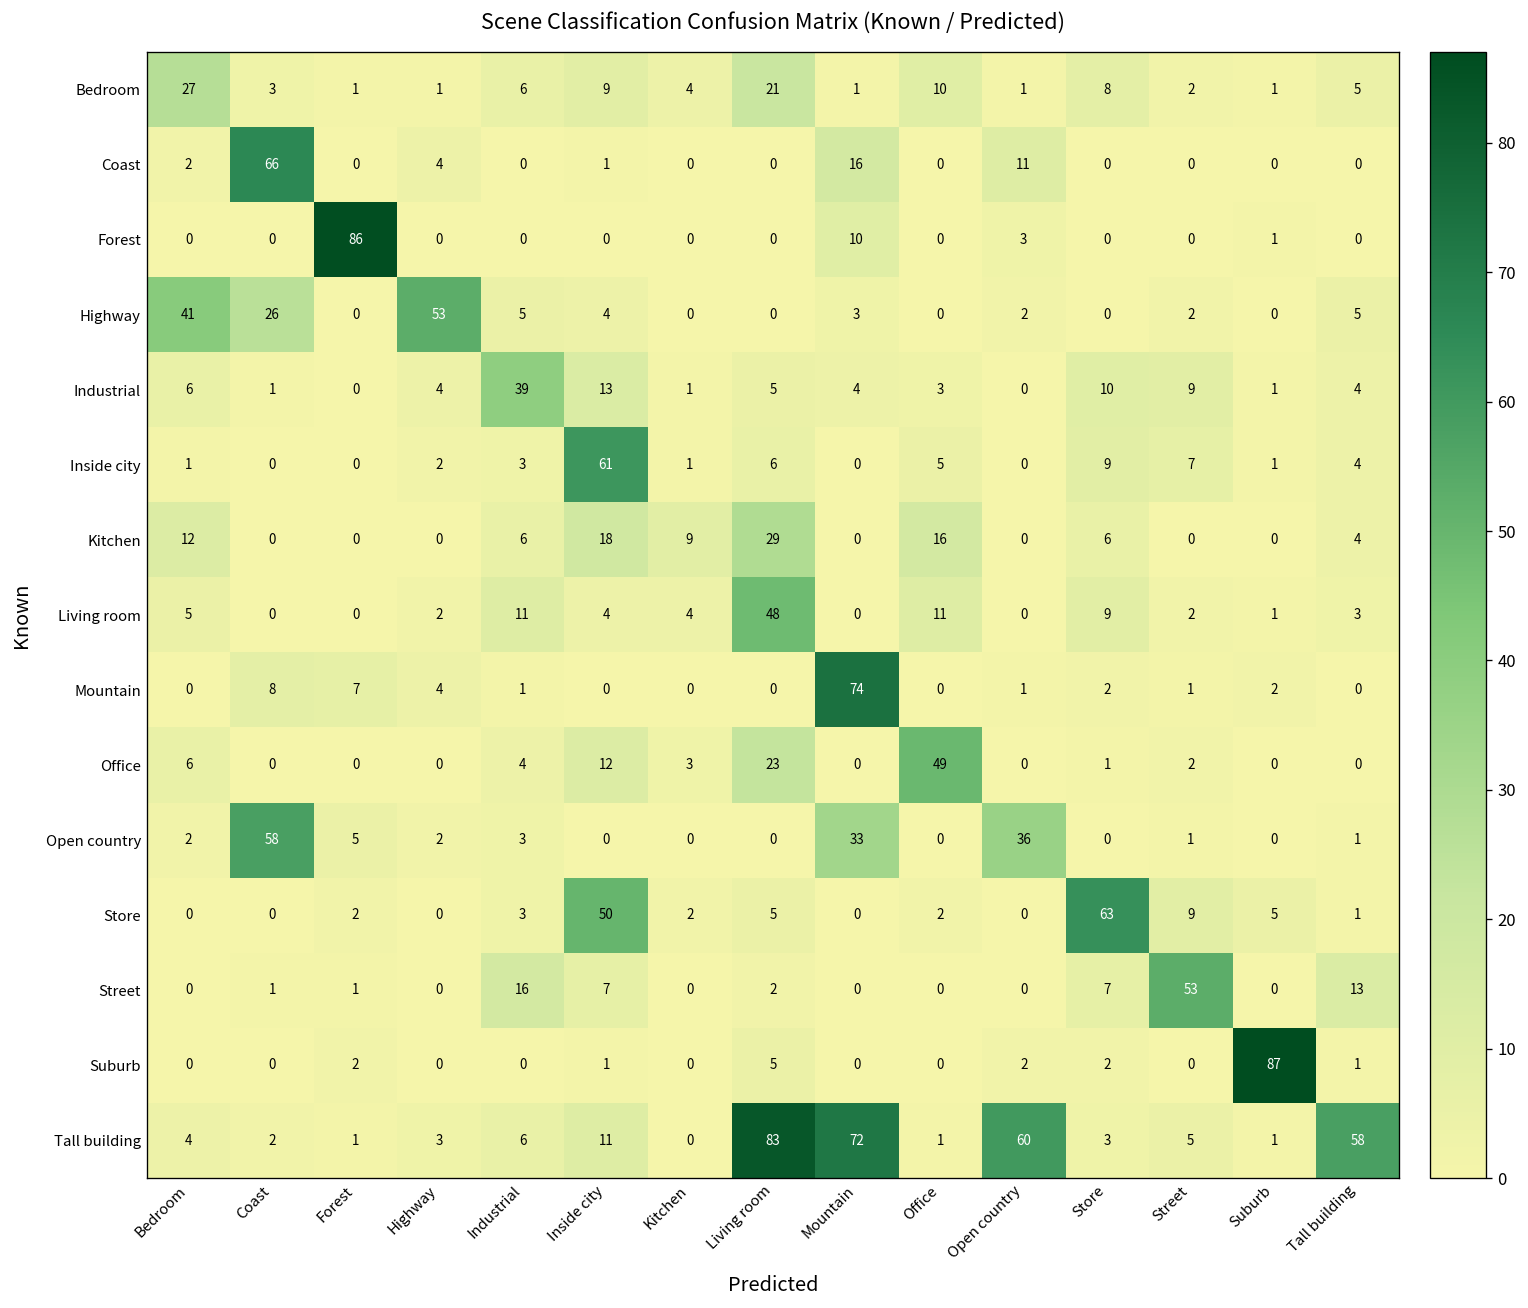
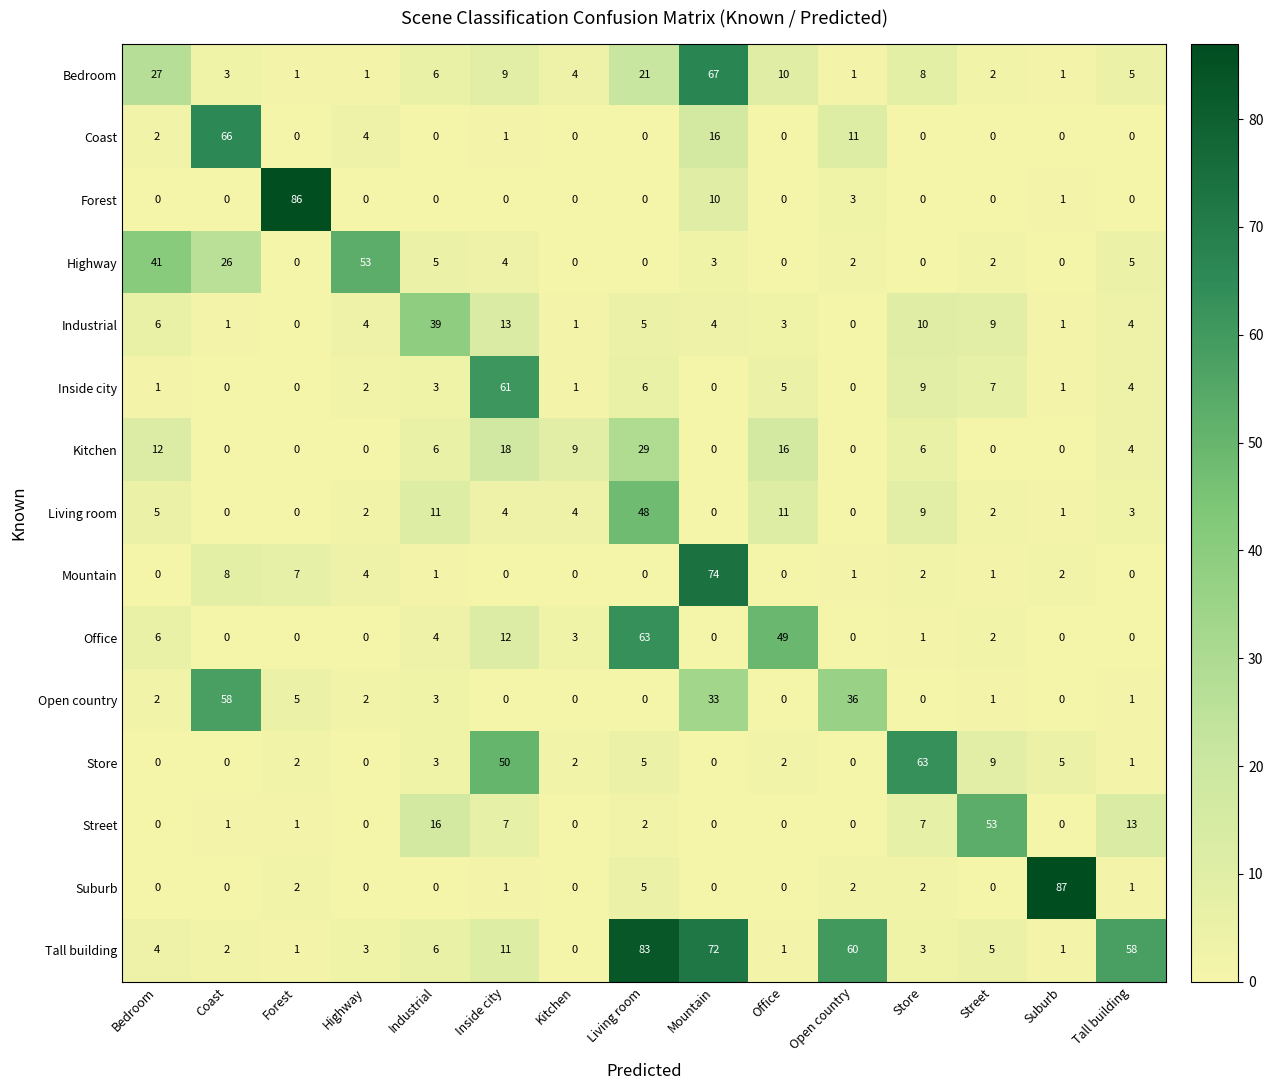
  {
    "Bedroom": {
      "Bedroom": 27,
      "Coast": 3,
      "Forest": 1,
      "Highway": 1,
      "Industrial": 6,
      "Inside city": 9,
      "Kitchen": 4,
      "Living room": 21,
-     "Mountain": 1,
+     "Mountain": 67,
      "Office": 10,
      "Open country": 1,
      "Store": 8,
      "Street": 2,
      "Suburb": 1,
      "Tall building": 5
    },
    "Office": {
      "Bedroom": 6,
      "Coast": 0,
      "Forest": 0,
      "Highway": 0,
      "Industrial": 4,
      "Inside city": 12,
      "Kitchen": 3,
-     "Living room": 23,
+     "Living room": 63,
      "Mountain": 0,
      "Office": 49,
      "Open country": 0,
      "Store": 1,
      "Street": 2,
      "Suburb": 0,
      "Tall building": 0
    }
  }
